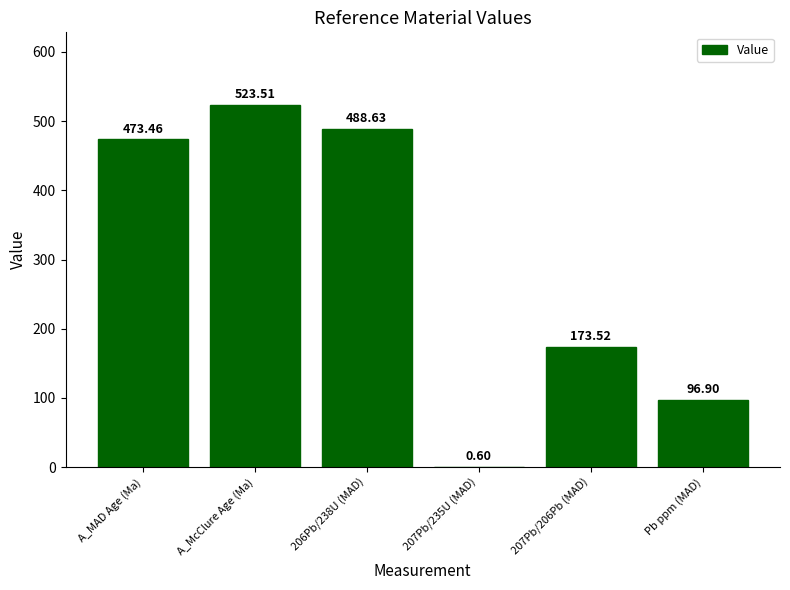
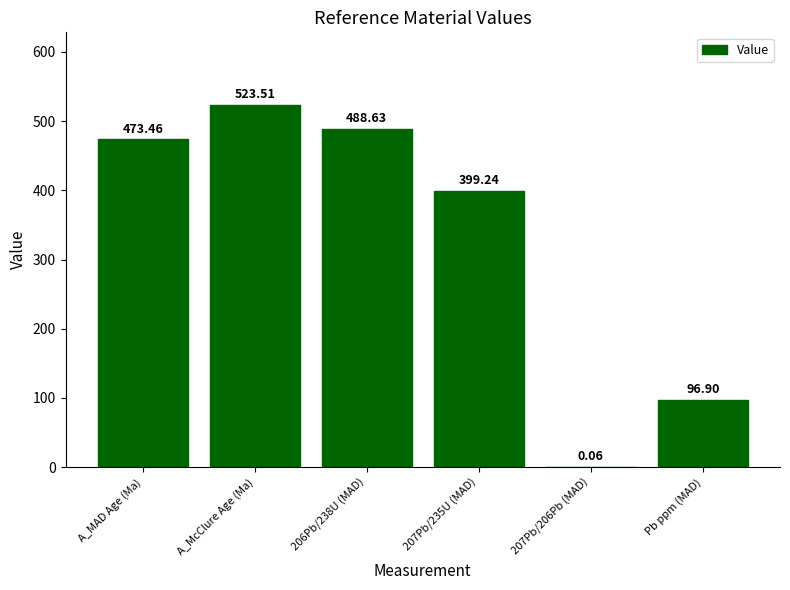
  {
    "A_MAD Age (Ma)": 473.46,
    "A_McClure Age (Ma)": 523.51,
    "206Pb/238U (MAD)": 488.63,
-   "207Pb/235U (MAD)": 0.60,
-   "207Pb/206Pb (MAD)": 173.52,
+   "207Pb/235U (MAD)": 399.24,
+   "207Pb/206Pb (MAD)": 0.06,
    "Pb ppm (MAD)": 96.90
  }
